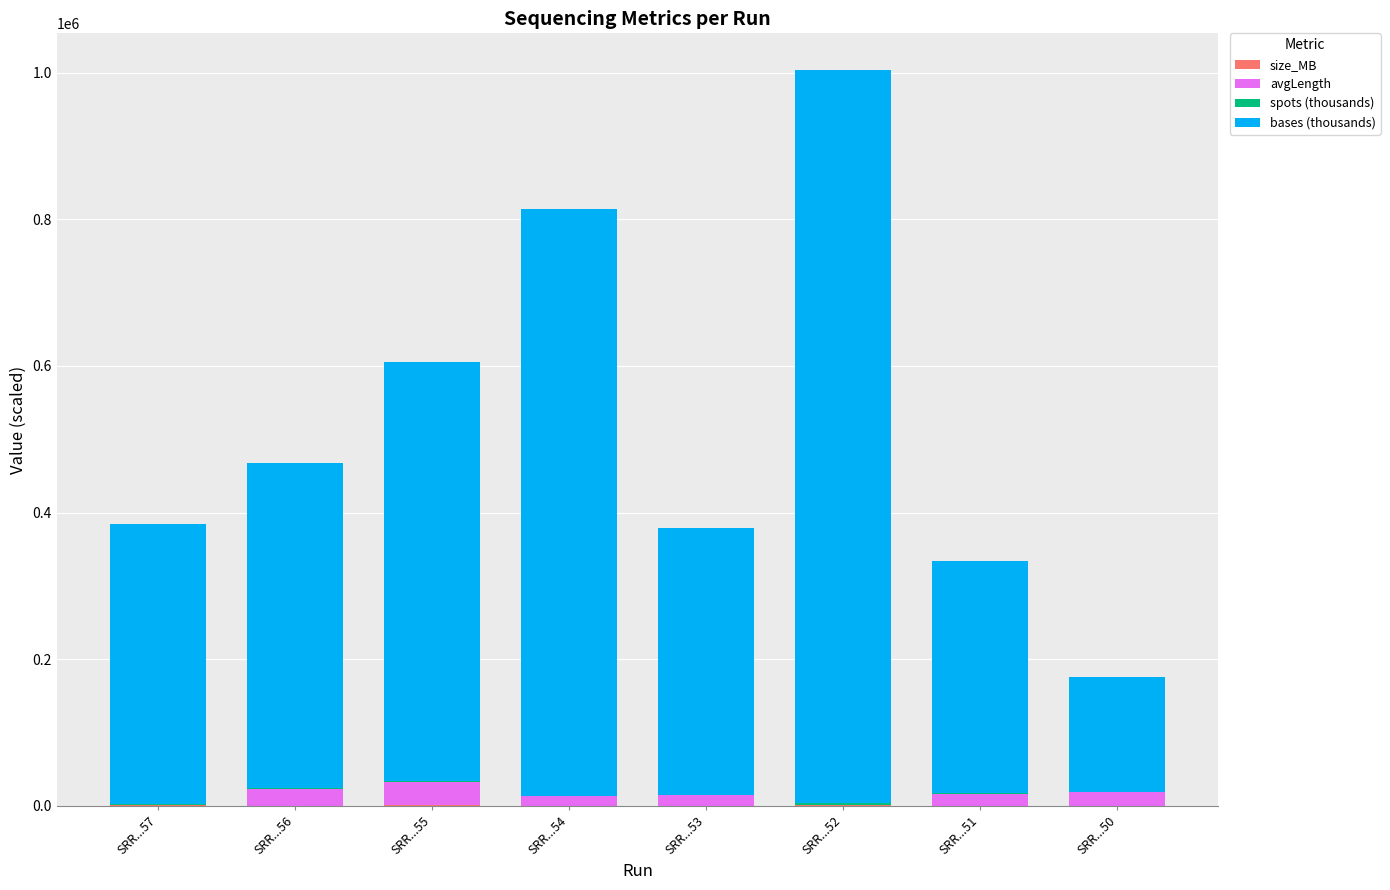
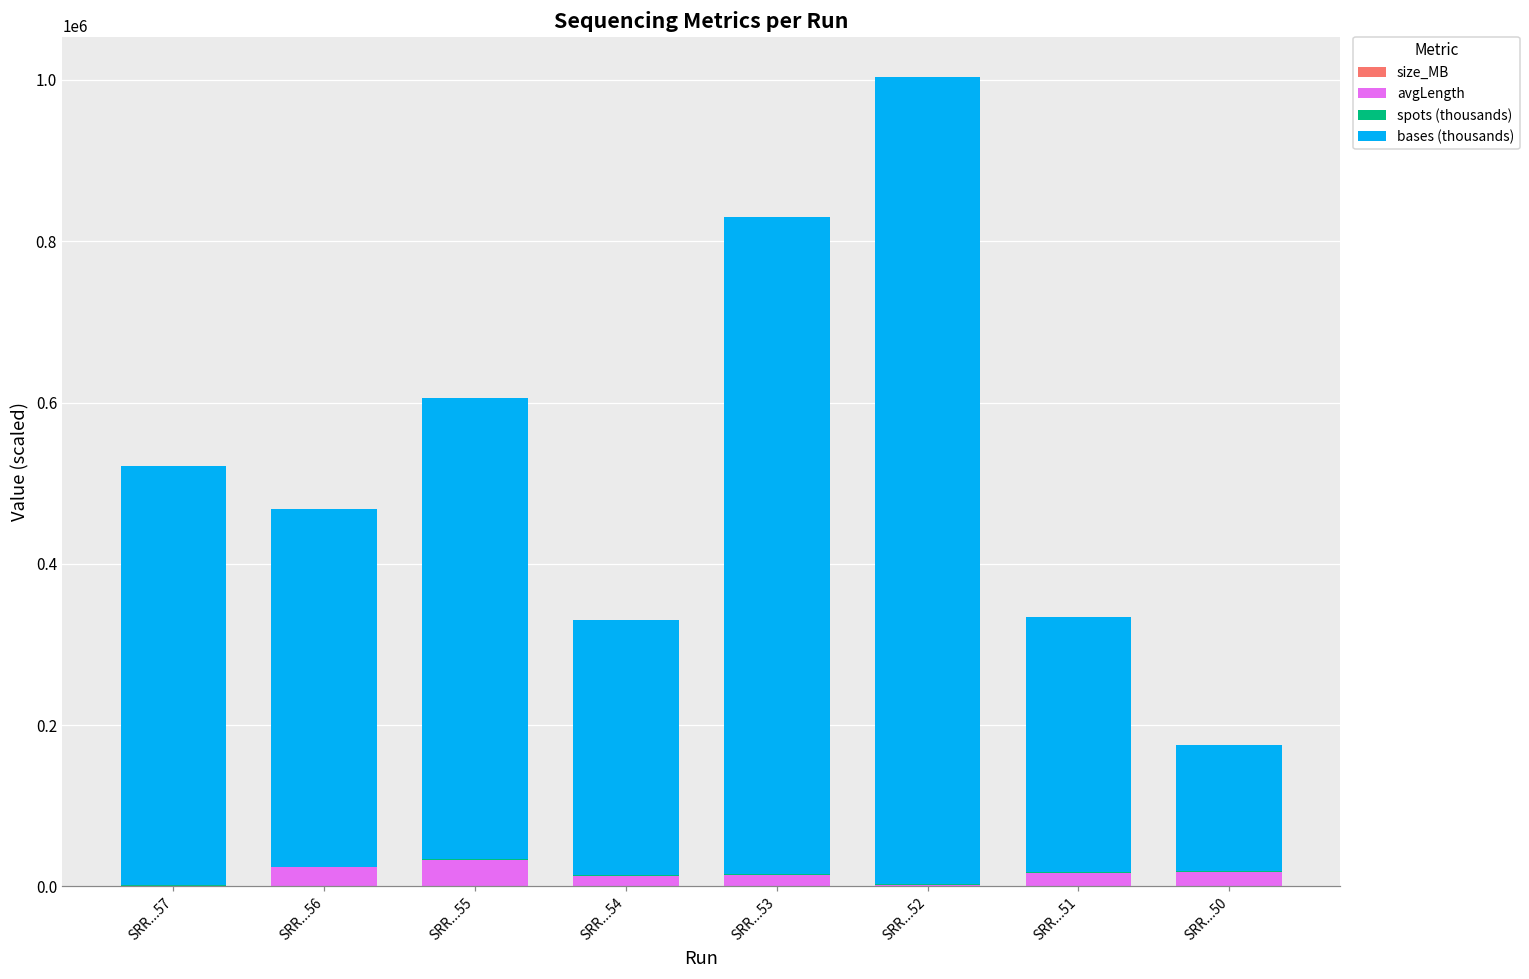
  {
    "avgLength": {
      "SRR...56": 20000,
      "SRR...55": 30000,
      "SRR...54": 10000,
      "SRR...53": 10000,
      "SRR...51": 20000,
      "SRR...50": 20000
    },
    "bases (thousands)": {
-     "SRR...57": 380000,
+     "SRR...57": 520000,
      "SRR...56": 440000,
      "SRR...55": 570000,
-     "SRR...54": 800000,
-     "SRR...53": 360000,
+     "SRR...54": 320000,
+     "SRR...53": 820000,
      "SRR...52": 1000000,
      "SRR...51": 320000,
      "SRR...50": 160000
    }
  }
